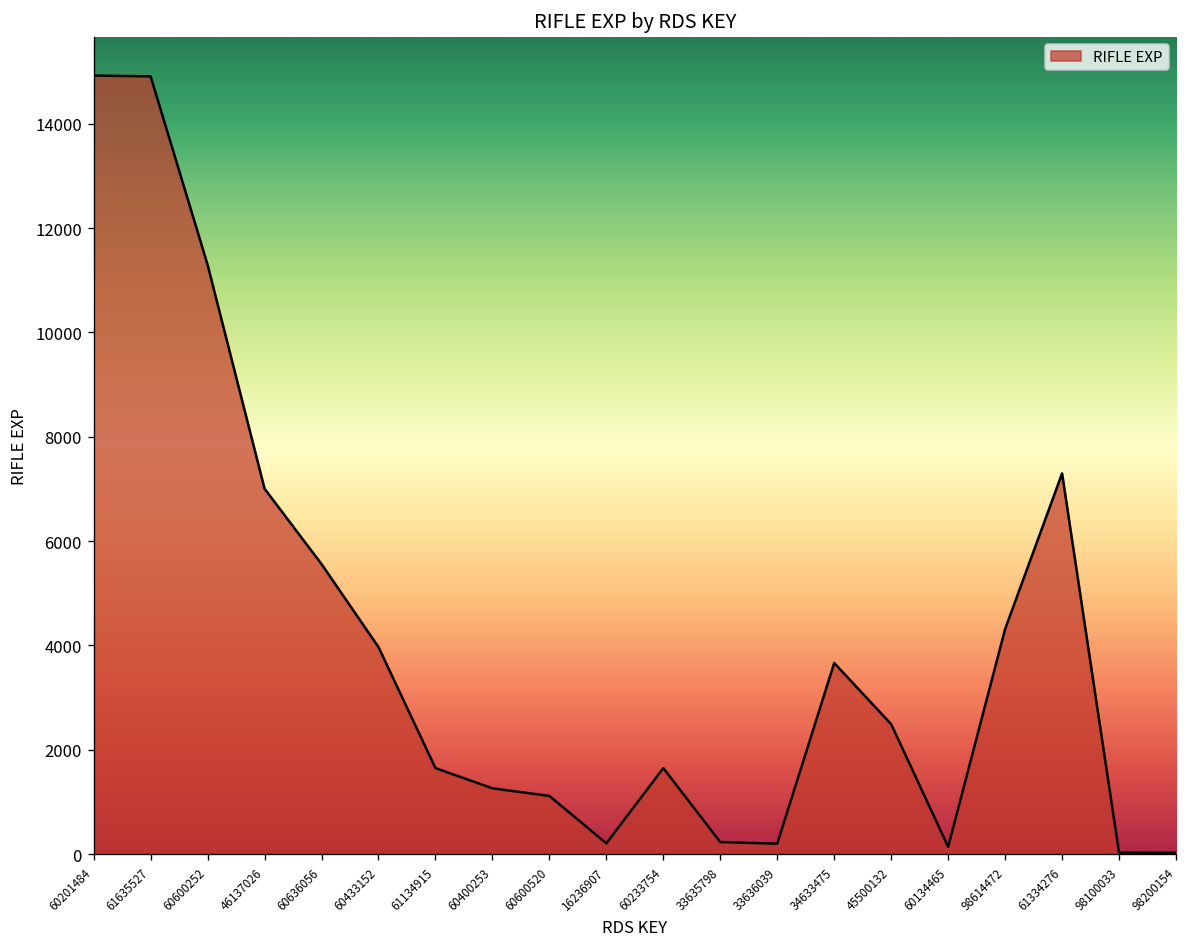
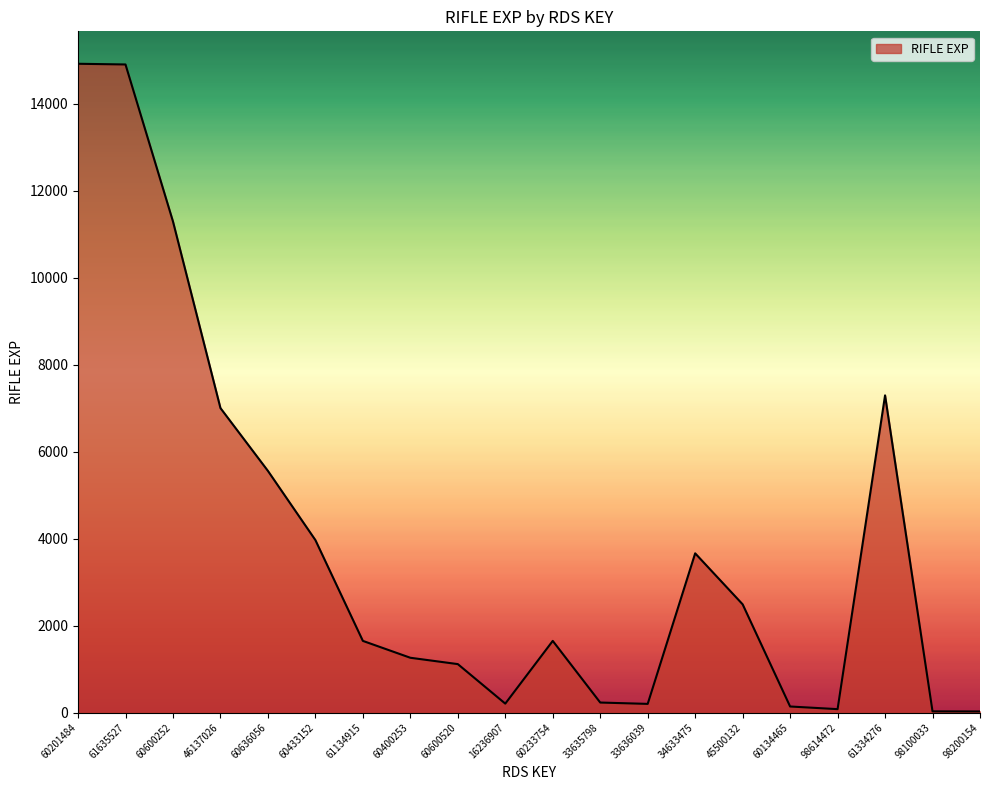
  {
    "60201484": 14900,
    "61635527": 14900,
    "60600252": 11300,
    "46137026": 7000,
    "60636056": 5600,
    "60433152": 4000,
    "61134915": 1700,
    "60400253": 1300,
    "60600520": 1100,
    "16236907": 200,
    "60233754": 1700,
    "33635798": 200,
    "33636039": 200,
    "34633475": 3700,
    "45500132": 2500,
    "60134465": 100,
-   "98614472": 4300,
+   "98614472": 100,
    "61334276": 7300,
    "98100033": 0,
    "98200154": 0
  }
